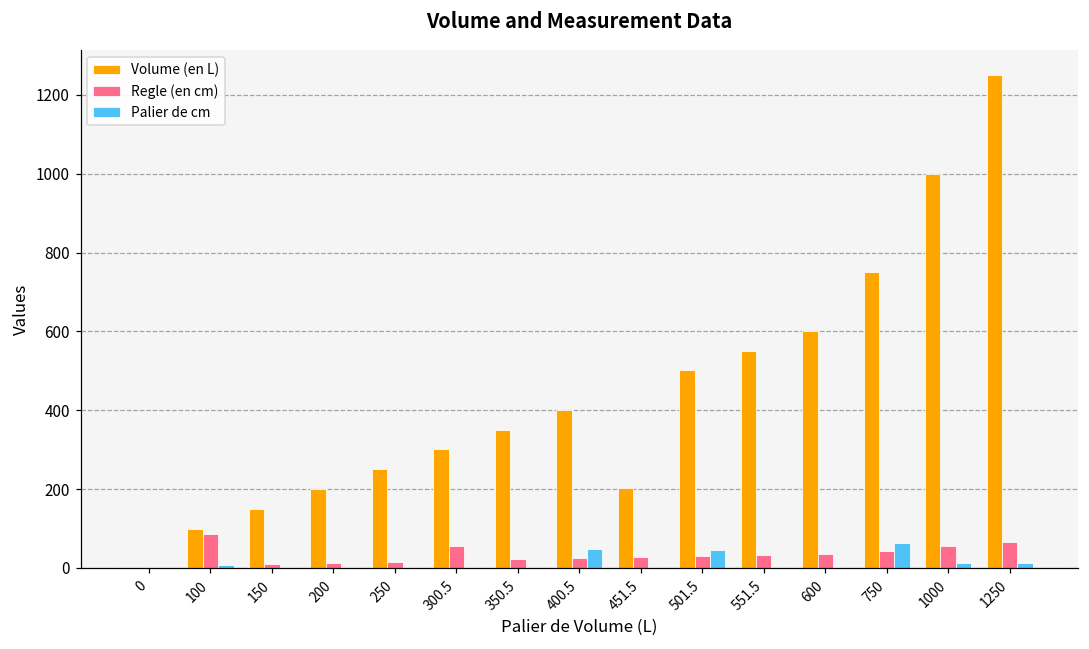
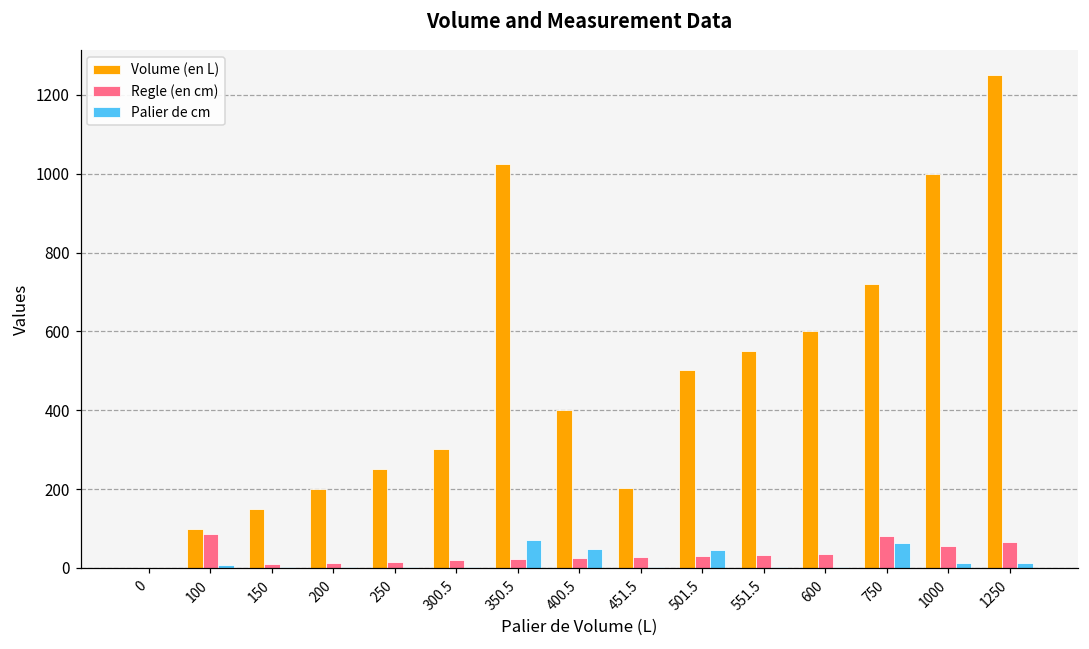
  {
    "Volume (en L)": {
      "0": 0,
      "100": 100,
      "150": 150,
      "200": 200,
      "250": 250,
      "300.5": 300,
-     "350.5": 350,
+     "350.5": 1020,
      "400.5": 400,
      "451.5": 200,
      "501.5": 500,
      "551.5": 550,
      "600": 600,
-     "750": 750,
+     "750": 720,
      "1000": 1000,
      "1250": 1250
    },
    "Regle (en cm)": {
      "0": 0,
      "100": 90,
      "150": 10,
      "200": 10,
      "250": 20,
-     "300.5": 60,
+     "300.5": 20,
      "350.5": 20,
      "400.5": 20,
      "451.5": 30,
      "501.5": 30,
      "551.5": 30,
      "600": 30,
-     "750": 40,
+     "750": 80,
      "1000": 50,
      "1250": 70
    },
    "Palier de cm": {
      "0": 0,
-     "350.5": 0,
+     "350.5": 70,
      "400.5": 50,
      "501.5": 50,
      "750": 60,
      "1000": 10,
      "1250": 10
    }
  }
